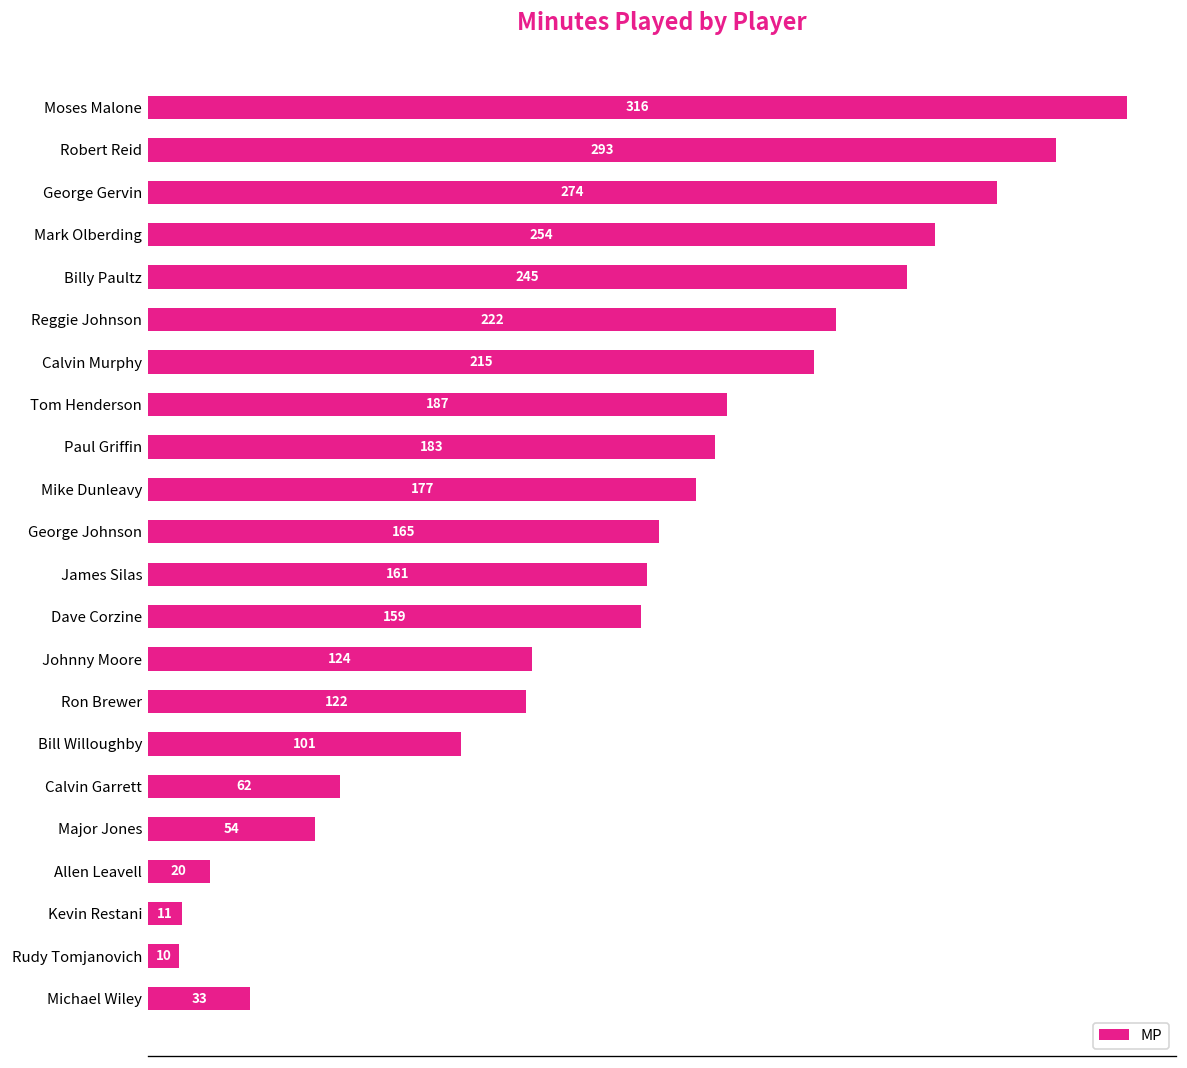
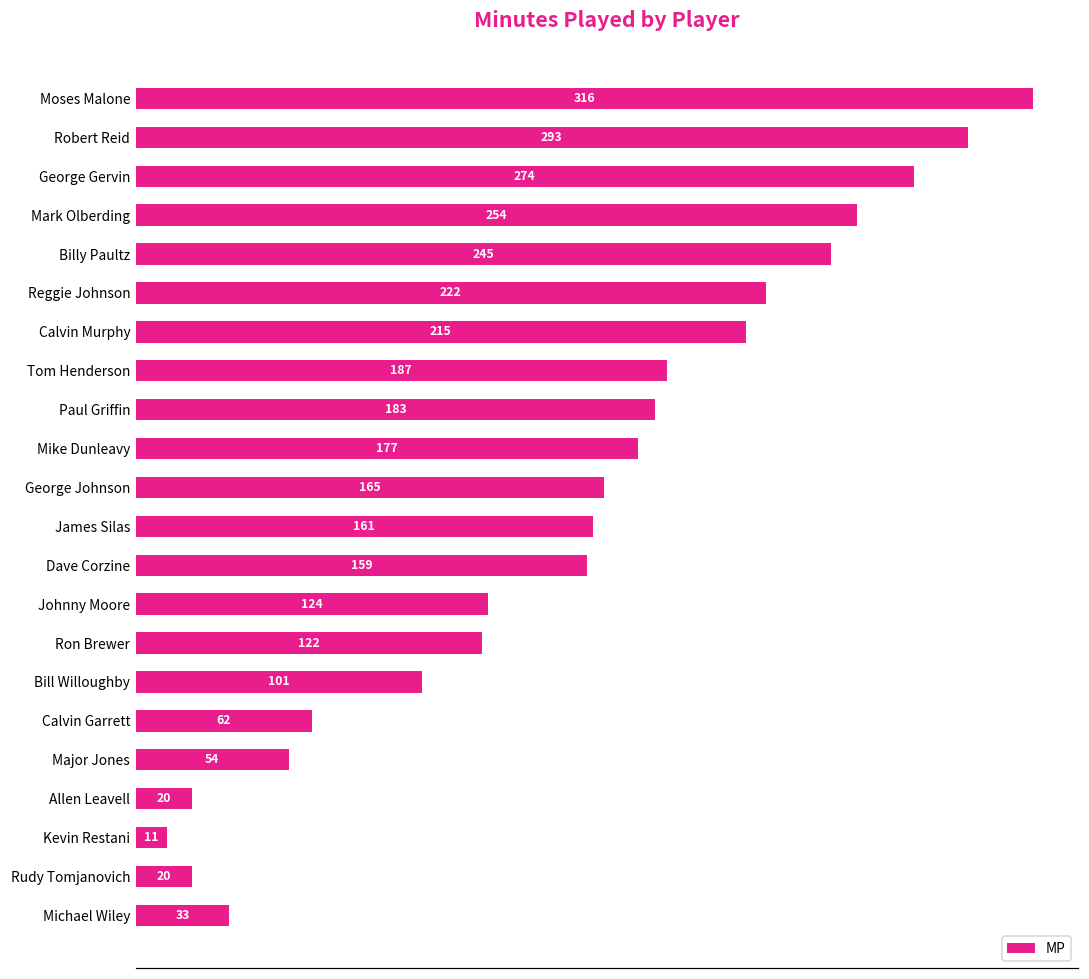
  {
    "Moses Malone": 316,
    "Robert Reid": 293,
    "George Gervin": 274,
    "Mark Olberding": 254,
    "Billy Paultz": 245,
    "Reggie Johnson": 222,
    "Calvin Murphy": 215,
    "Tom Henderson": 187,
    "Paul Griffin": 183,
    "Mike Dunleavy": 177,
    "George Johnson": 165,
    "James Silas": 161,
    "Dave Corzine": 159,
    "Johnny Moore": 124,
    "Ron Brewer": 122,
    "Bill Willoughby": 101,
    "Calvin Garrett": 62,
    "Major Jones": 54,
    "Allen Leavell": 20,
    "Kevin Restani": 11,
-   "Rudy Tomjanovich": 10,
+   "Rudy Tomjanovich": 20,
    "Michael Wiley": 33
  }
